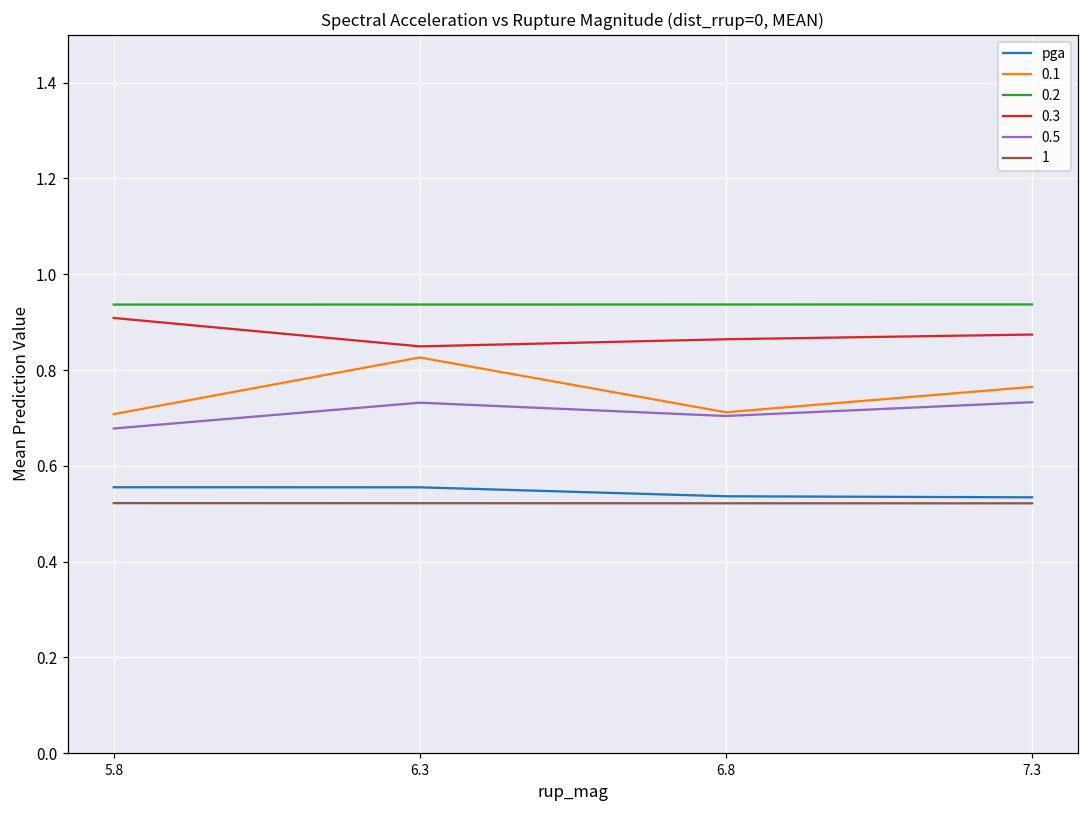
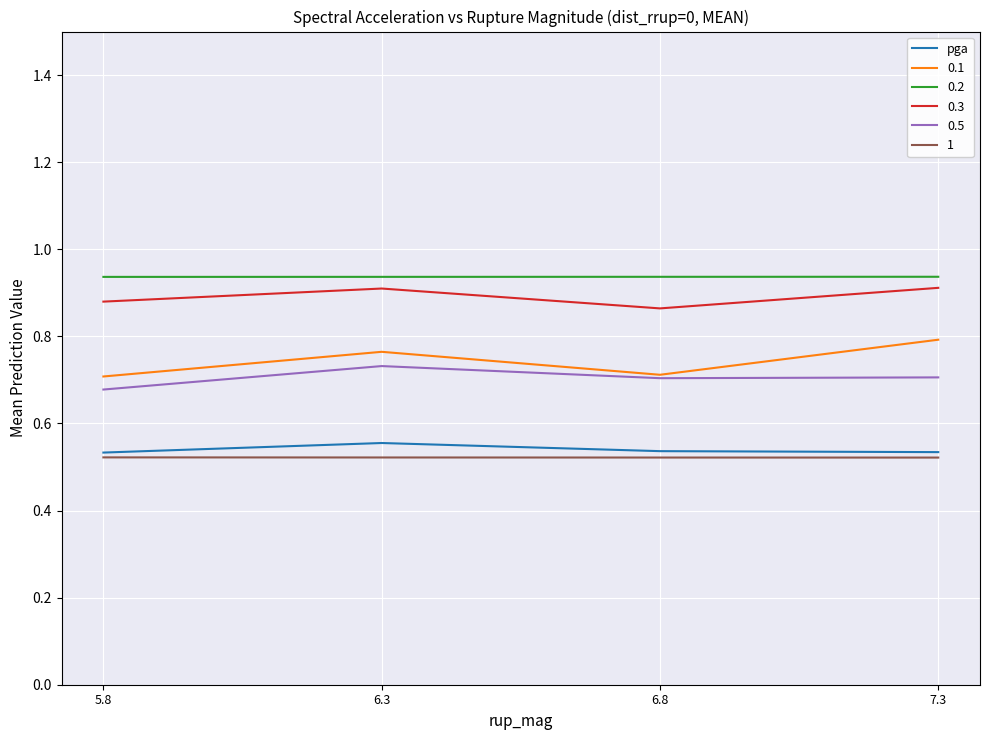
  {
    "pga": {
-     "5.8": 0.56,
+     "5.8": 0.53,
      "6.3": 0.56,
      "6.8": 0.54,
      "7.3": 0.53
    },
    "0.1": {
      "5.8": 0.71,
-     "6.3": 0.83,
+     "6.3": 0.76,
      "6.8": 0.71,
-     "7.3": 0.76
+     "7.3": 0.79
    },
    "0.2": {
      "5.8": 0.94,
      "6.3": 0.94,
      "6.8": 0.94,
      "7.3": 0.94
    },
    "0.3": {
-     "5.8": 0.91,
-     "6.3": 0.85,
+     "5.8": 0.88,
+     "6.3": 0.91,
      "6.8": 0.86,
-     "7.3": 0.87
+     "7.3": 0.91
    },
    "0.5": {
      "5.8": 0.68,
      "6.3": 0.73,
      "6.8": 0.70,
-     "7.3": 0.73
+     "7.3": 0.71
    },
    "1": {
      "5.8": 0.52,
      "6.3": 0.52,
      "6.8": 0.52,
      "7.3": 0.52
    }
  }
